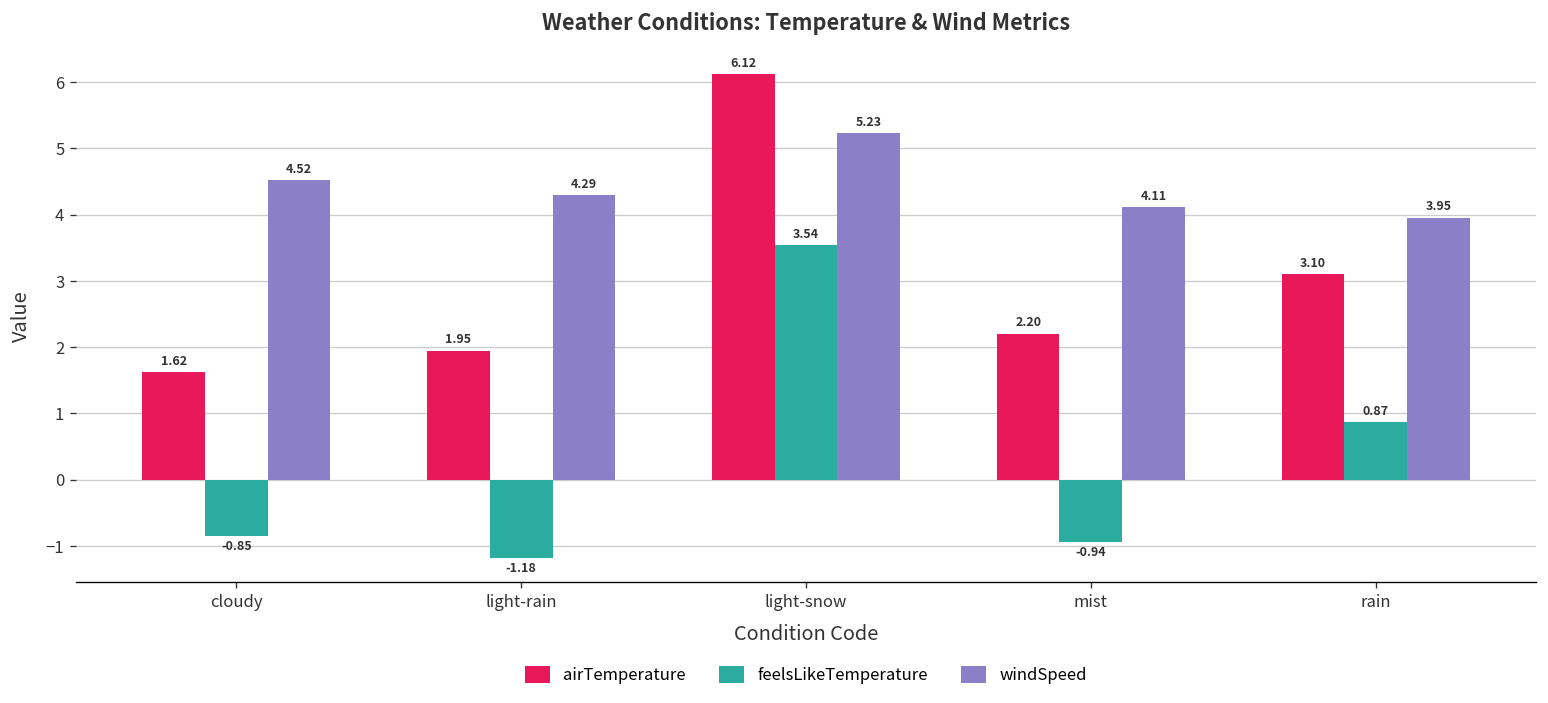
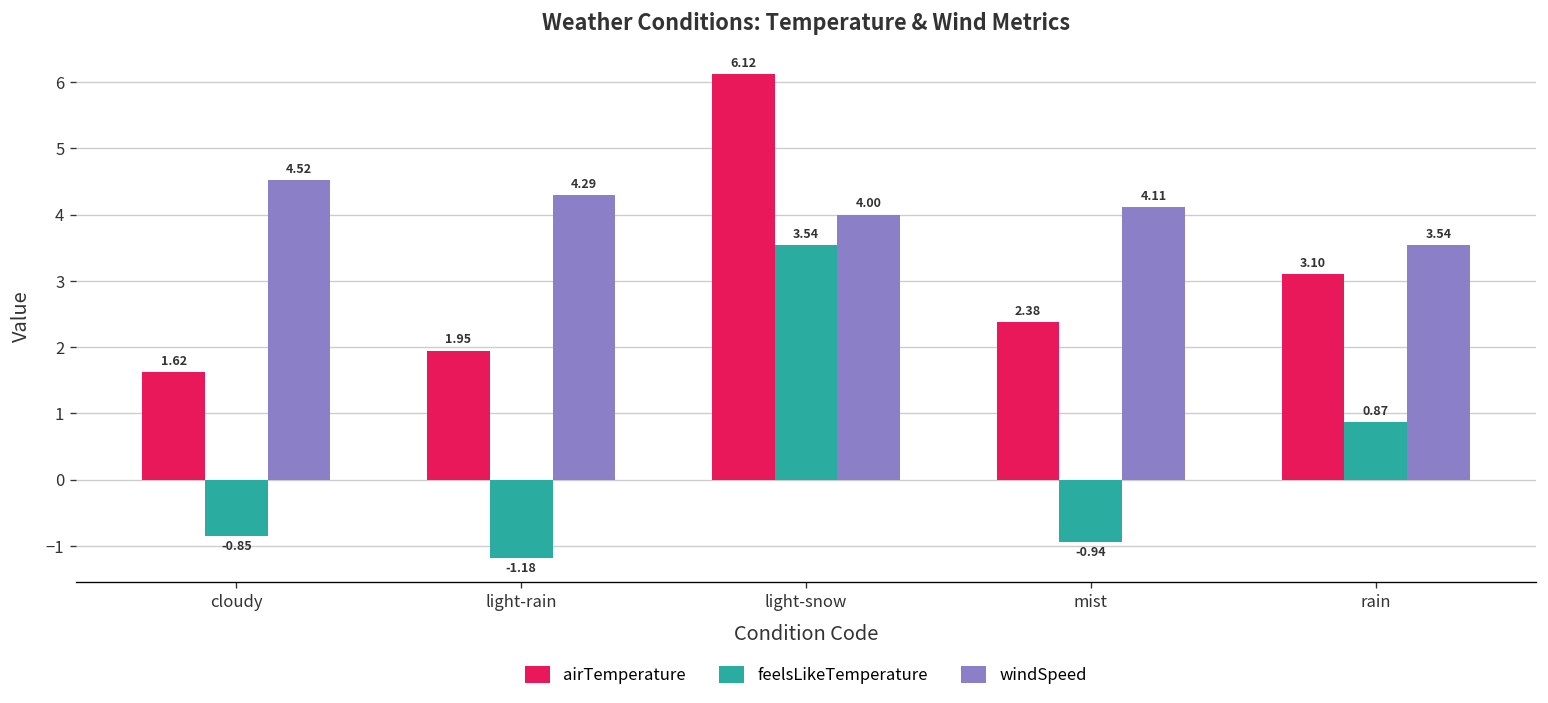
  {
    "airTemperature": {
      "cloudy": 1.62,
      "light-rain": 1.95,
      "light-snow": 6.12,
-     "mist": 2.20,
+     "mist": 2.38,
      "rain": 3.10
    },
    "feelsLikeTemperature": {
      "cloudy": -0.85,
      "light-rain": -1.18,
      "light-snow": 3.54,
      "mist": -0.94,
      "rain": 0.87
    },
    "windSpeed": {
      "cloudy": 4.52,
      "light-rain": 4.29,
-     "light-snow": 5.23,
+     "light-snow": 4.00,
      "mist": 4.11,
-     "rain": 3.95
+     "rain": 3.54
    }
  }
